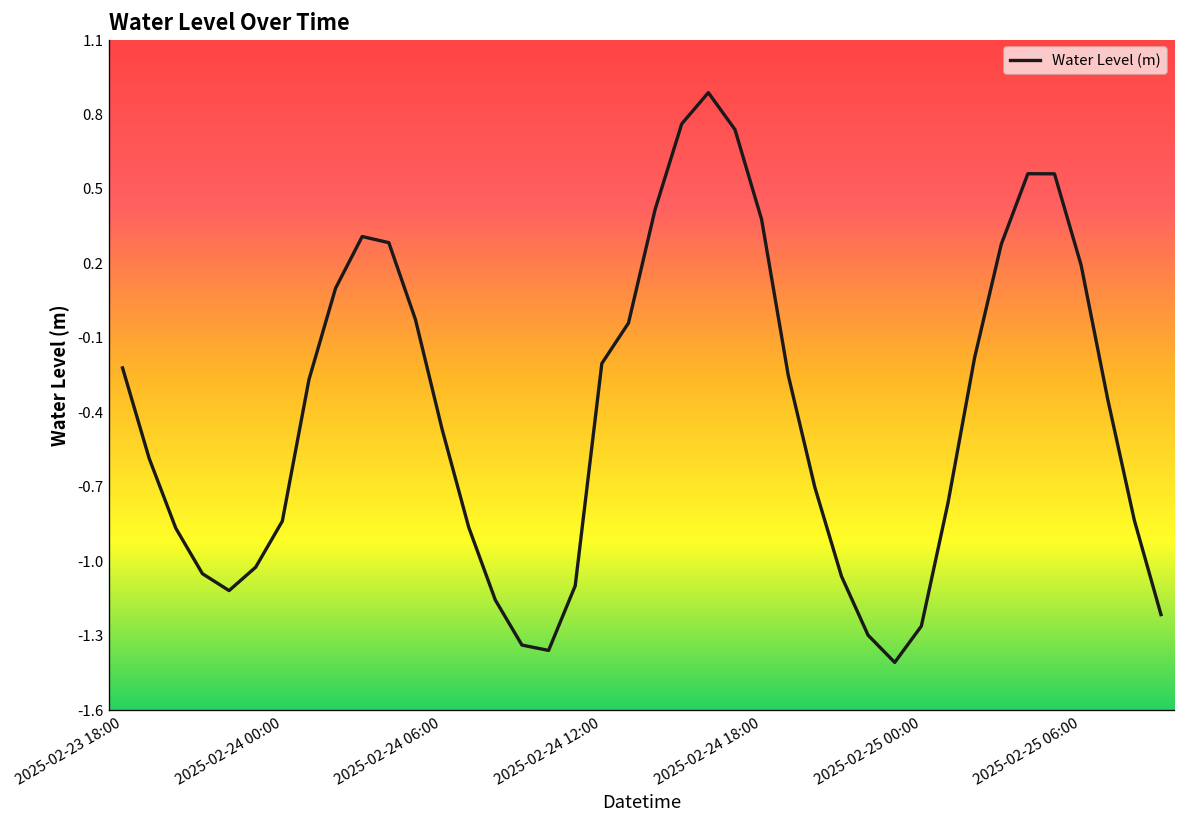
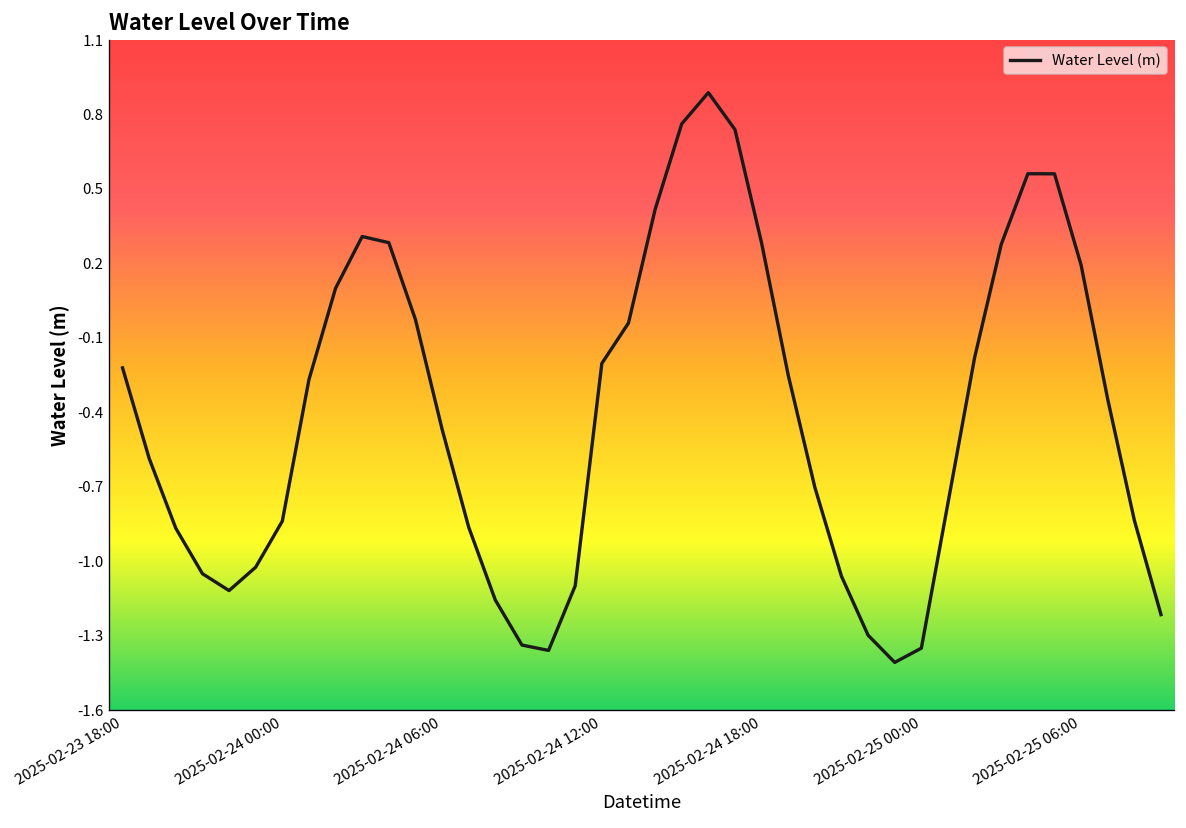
  {
    "2025-02-23 18:00": -0.22,
    "2025-02-24 00:00": -0.84,
    "2025-02-24 06:00": -0.47,
    "2025-02-24 12:00": -0.20,
-   "2025-02-24 18:00": 0.38,
-   "2025-02-25 00:00": -1.26,
+   "2025-02-24 18:00": 0.28,
+   "2025-02-25 00:00": -1.35,
    "2025-02-25 06:00": 0.19
  }
